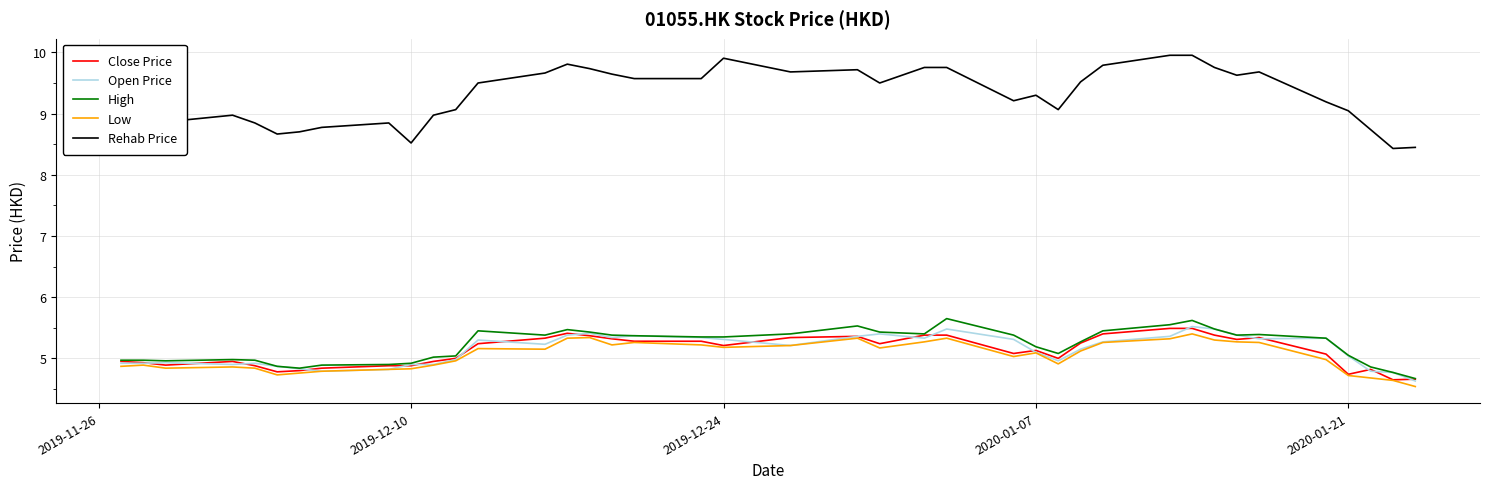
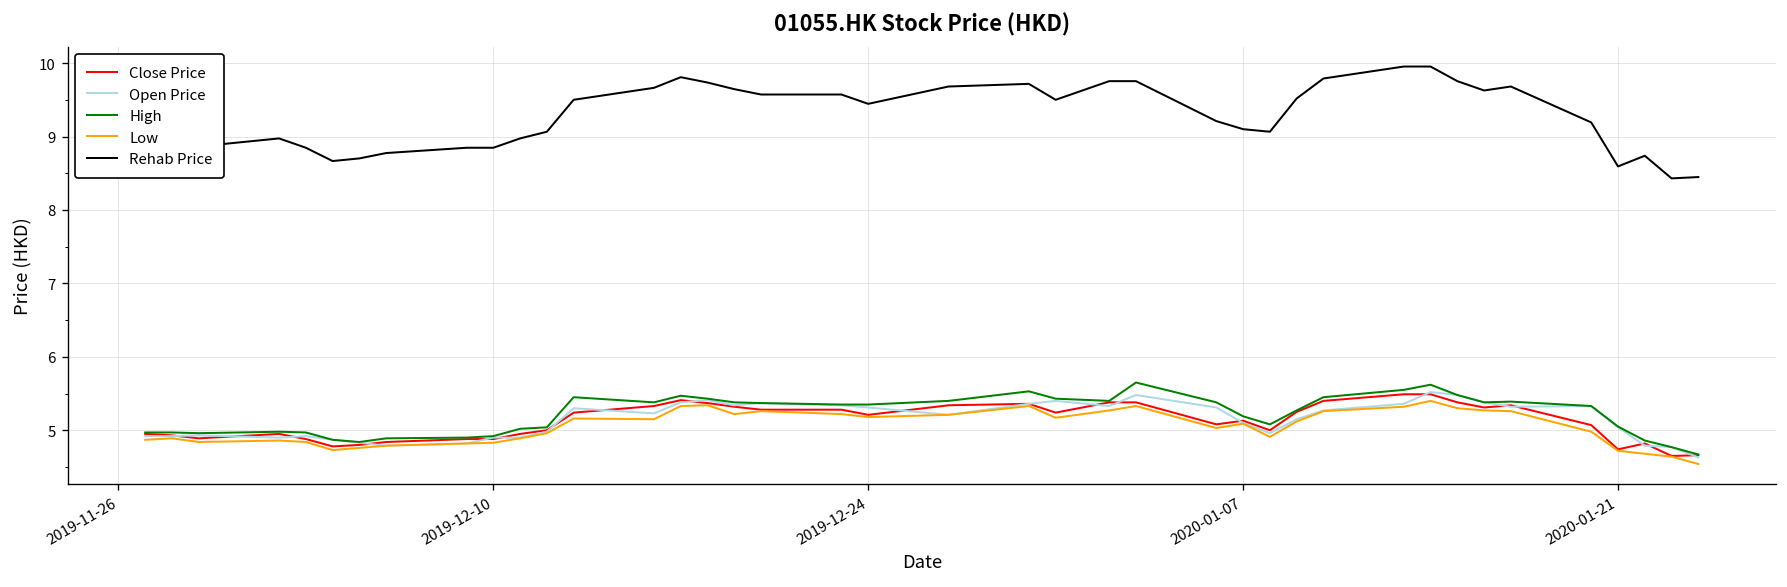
  {
    "High": {
      "2020-01-07": 5.2
    },
    "Low": {
      "2019-12-10": 4.8
    },
    "Rehab Price": {
-     "2019-12-10": 8.5,
-     "2019-12-24": 9.9,
-     "2020-01-07": 9.3,
-     "2020-01-21": 9.0
+     "2019-12-10": 8.8,
+     "2019-12-24": 9.4,
+     "2020-01-07": 9.1,
+     "2020-01-21": 8.6
    }
  }
